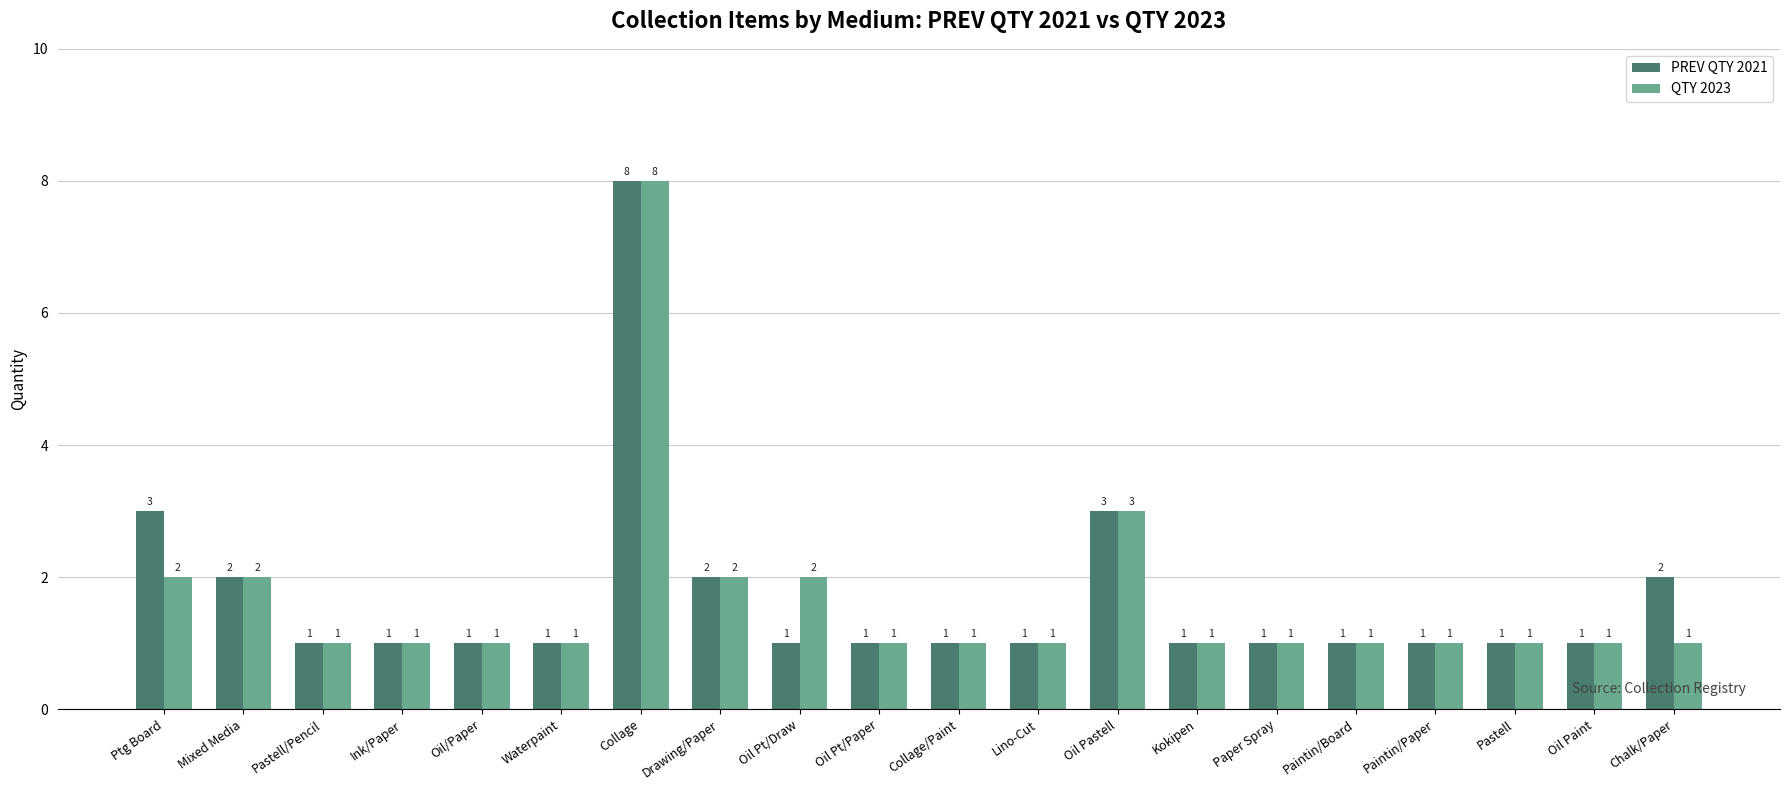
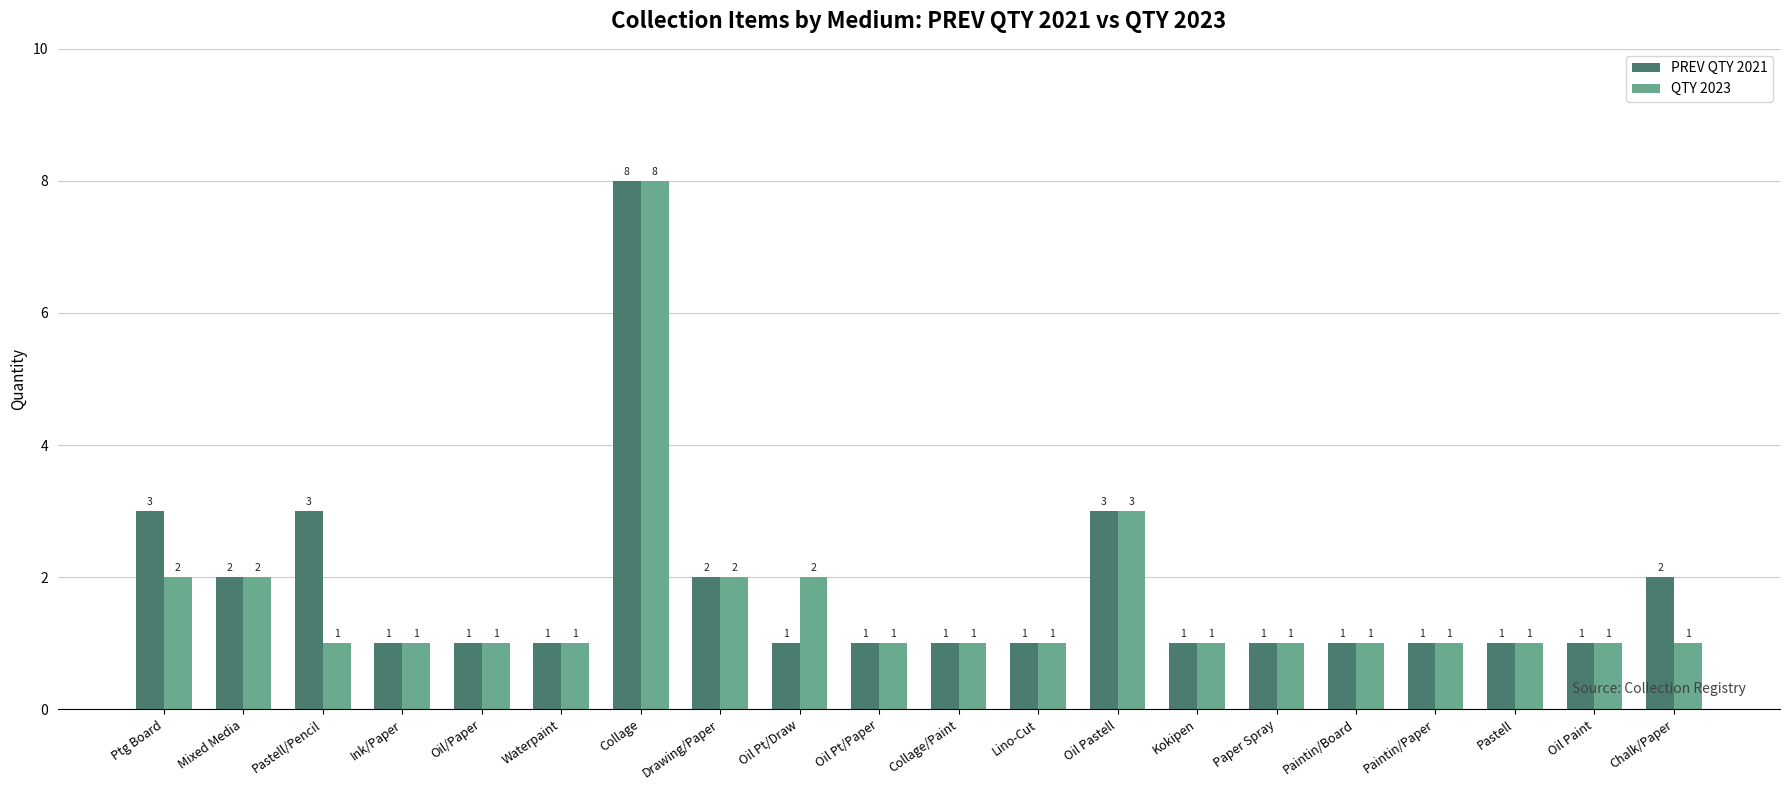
  {
    "PREV QTY 2021": {
      "Ptg Board": 3,
      "Mixed Media": 2,
-     "Pastell/Pencil": 1,
+     "Pastell/Pencil": 3,
      "Ink/Paper": 1,
      "Oil/Paper": 1,
      "Waterpaint": 1,
      "Collage": 8,
      "Drawing/Paper": 2,
      "Oil Pt/Draw": 1,
      "Oil Pt/Paper": 1,
      "Collage/Paint": 1,
      "Lino-Cut": 1,
      "Oil Pastell": 3,
      "Kokipen": 1,
      "Paper Spray": 1,
      "Paintin/Board": 1,
      "Paintin/Paper": 1,
      "Pastell": 1,
      "Oil Paint": 1,
      "Chalk/Paper": 2
    },
    "QTY 2023": {
      "Ptg Board": 2,
      "Mixed Media": 2,
      "Pastell/Pencil": 1,
      "Ink/Paper": 1,
      "Oil/Paper": 1,
      "Waterpaint": 1,
      "Collage": 8,
      "Drawing/Paper": 2,
      "Oil Pt/Draw": 2,
      "Oil Pt/Paper": 1,
      "Collage/Paint": 1,
      "Lino-Cut": 1,
      "Oil Pastell": 3,
      "Kokipen": 1,
      "Paper Spray": 1,
      "Paintin/Board": 1,
      "Paintin/Paper": 1,
      "Pastell": 1,
      "Oil Paint": 1,
      "Chalk/Paper": 1
    }
  }
